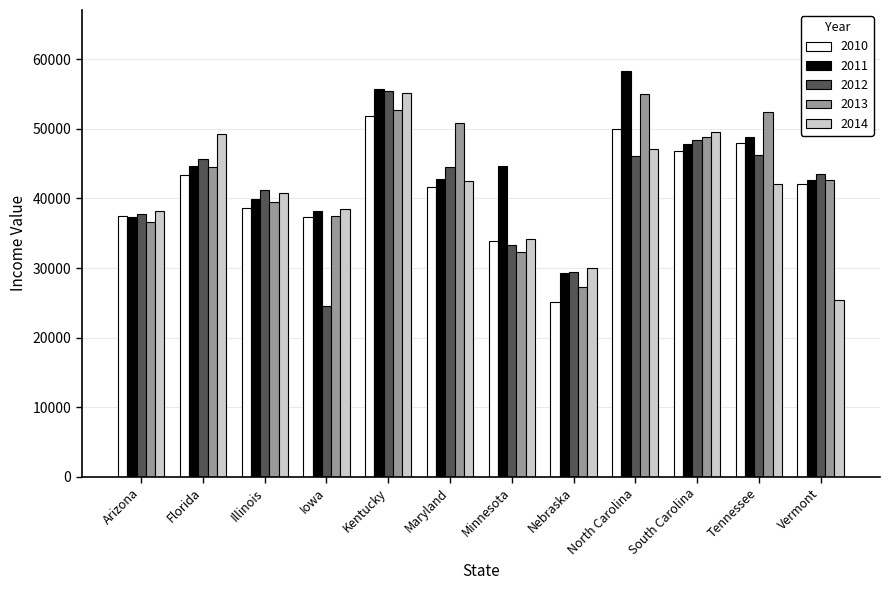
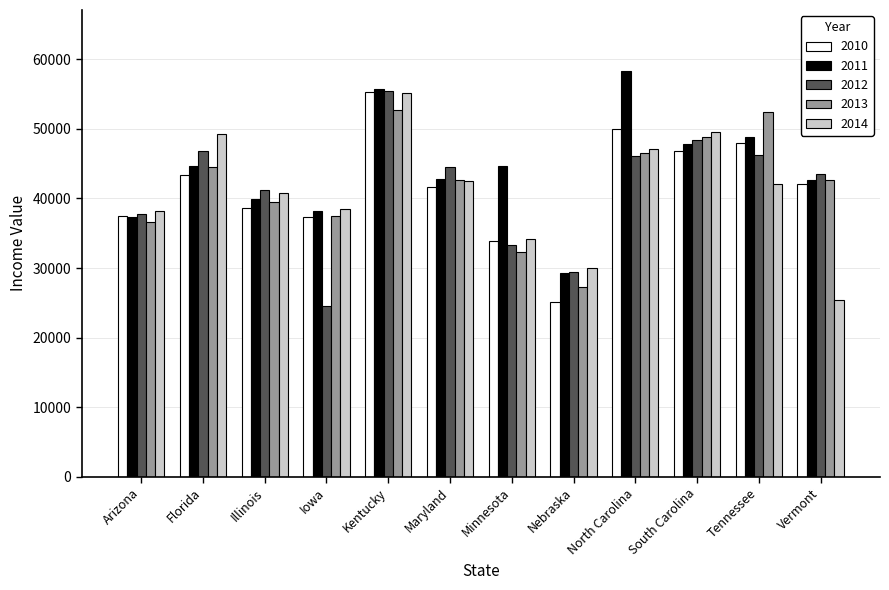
  {
    "2010": {
      "Arizona": 37000,
      "Florida": 43000,
      "Illinois": 39000,
      "Iowa": 37000,
-     "Kentucky": 52000,
+     "Kentucky": 55000,
      "Maryland": 42000,
      "Minnesota": 34000,
      "Nebraska": 25000,
      "North Carolina": 50000,
      "South Carolina": 47000,
      "Tennessee": 48000,
      "Vermont": 42000
    },
    "2011": {
      "Arizona": 37000,
      "Florida": 45000,
      "Illinois": 40000,
      "Iowa": 38000,
      "Kentucky": 56000,
      "Maryland": 43000,
      "Minnesota": 45000,
      "Nebraska": 29000,
      "North Carolina": 58000,
      "South Carolina": 48000,
      "Tennessee": 49000,
      "Vermont": 43000
    },
    "2012": {
      "Arizona": 38000,
-     "Florida": 46000,
+     "Florida": 47000,
      "Illinois": 41000,
      "Iowa": 25000,
      "Kentucky": 55000,
      "Maryland": 44000,
      "Minnesota": 33000,
      "Nebraska": 29000,
      "North Carolina": 46000,
      "South Carolina": 48000,
      "Tennessee": 46000,
      "Vermont": 44000
    },
    "2013": {
      "Arizona": 37000,
      "Florida": 45000,
      "Illinois": 39000,
      "Iowa": 38000,
      "Kentucky": 53000,
-     "Maryland": 51000,
+     "Maryland": 43000,
      "Minnesota": 32000,
      "Nebraska": 27000,
-     "North Carolina": 55000,
+     "North Carolina": 47000,
      "South Carolina": 49000,
      "Tennessee": 52000,
      "Vermont": 43000
    },
    "2014": {
      "Arizona": 38000,
      "Florida": 49000,
      "Illinois": 41000,
      "Iowa": 38000,
      "Kentucky": 55000,
      "Maryland": 42000,
      "Minnesota": 34000,
      "Nebraska": 30000,
      "North Carolina": 47000,
      "South Carolina": 50000,
      "Tennessee": 42000,
      "Vermont": 25000
    }
  }
